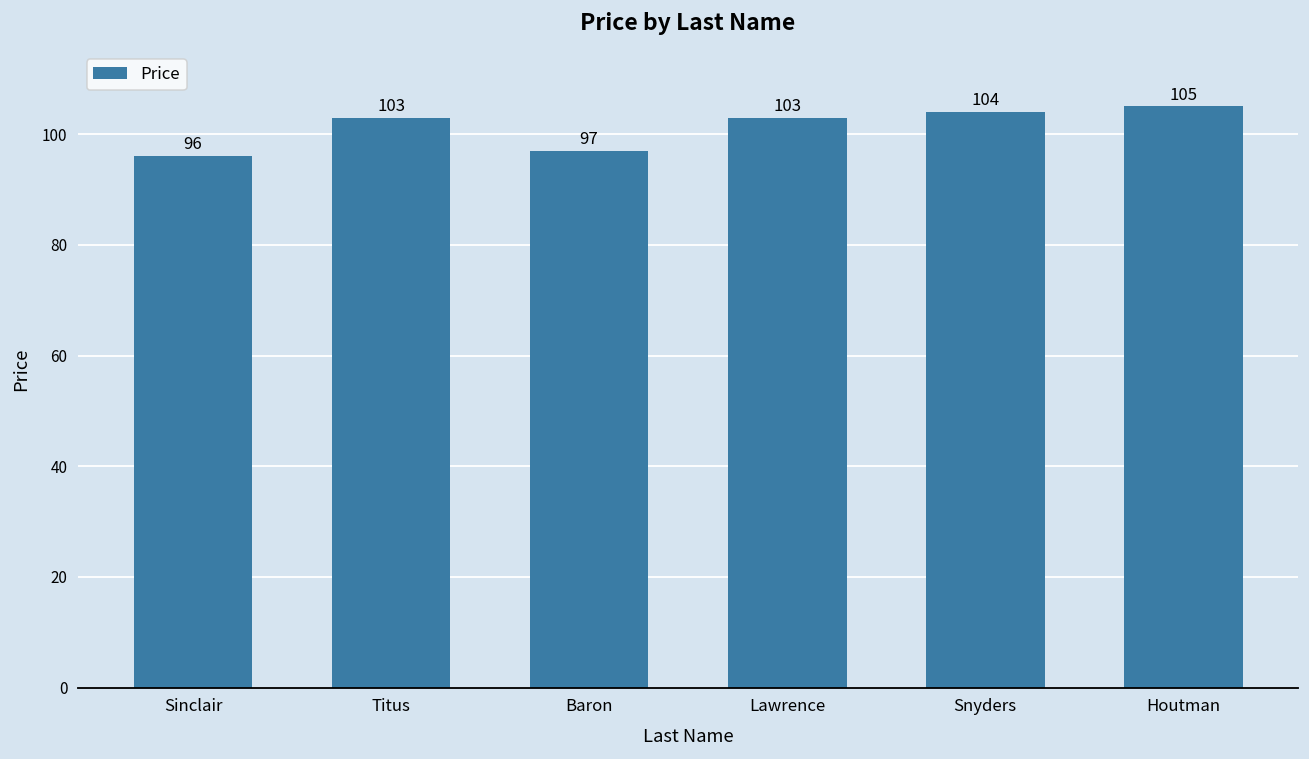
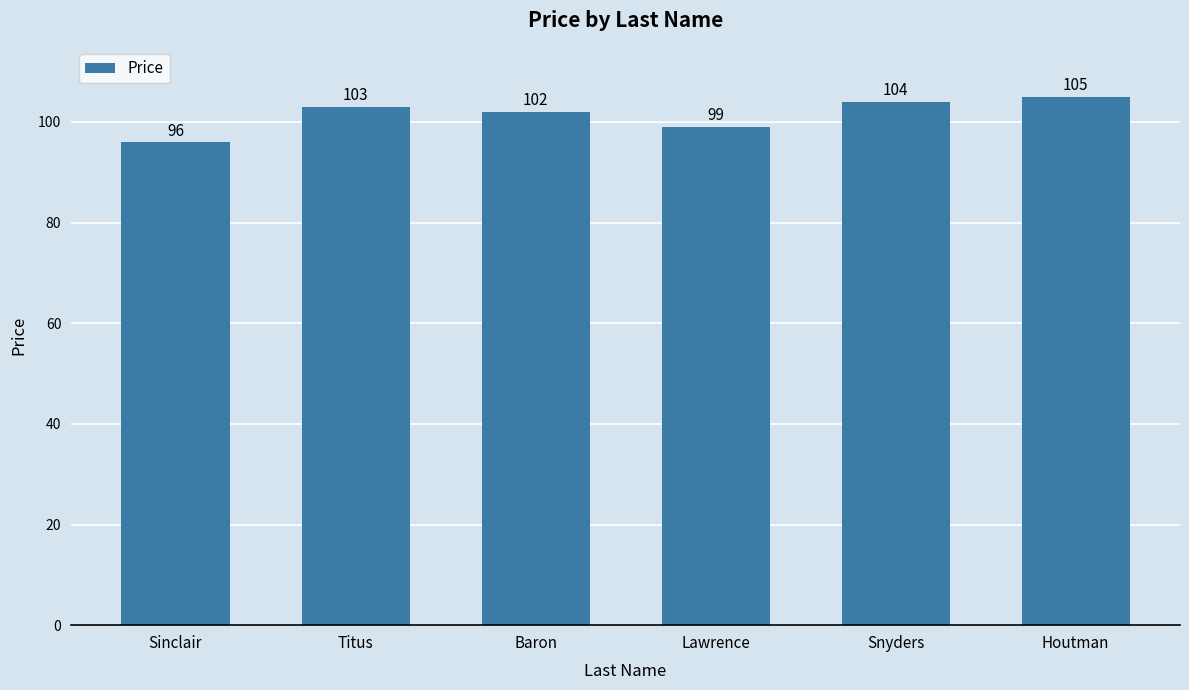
  {
    "Sinclair": 96,
    "Titus": 103,
-   "Baron": 97,
-   "Lawrence": 103,
+   "Baron": 102,
+   "Lawrence": 99,
    "Snyders": 104,
    "Houtman": 105
  }
